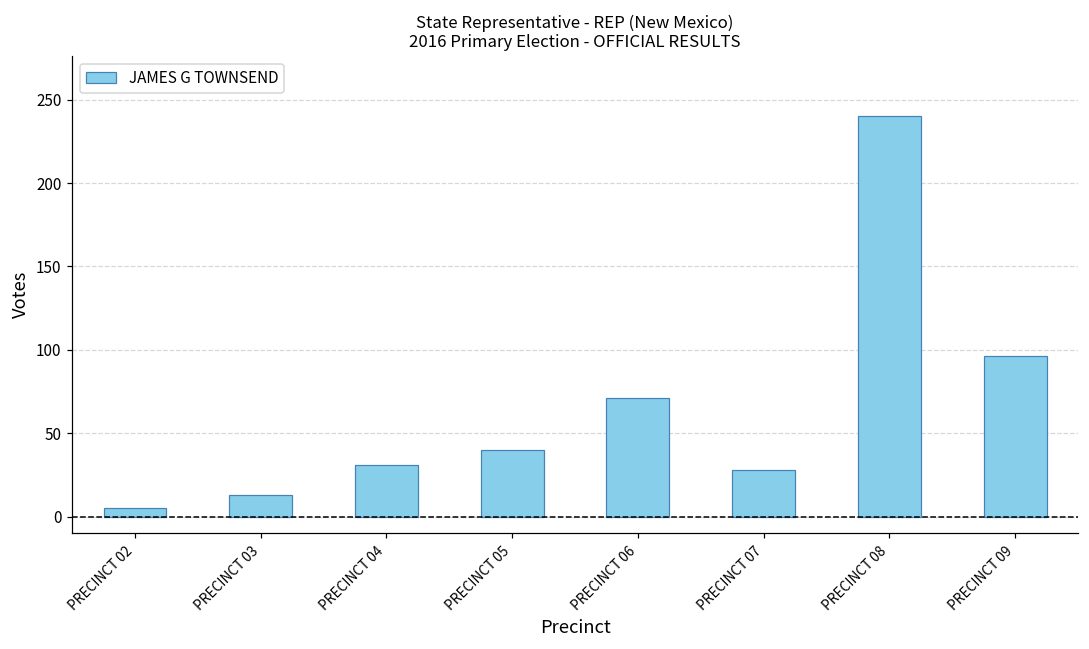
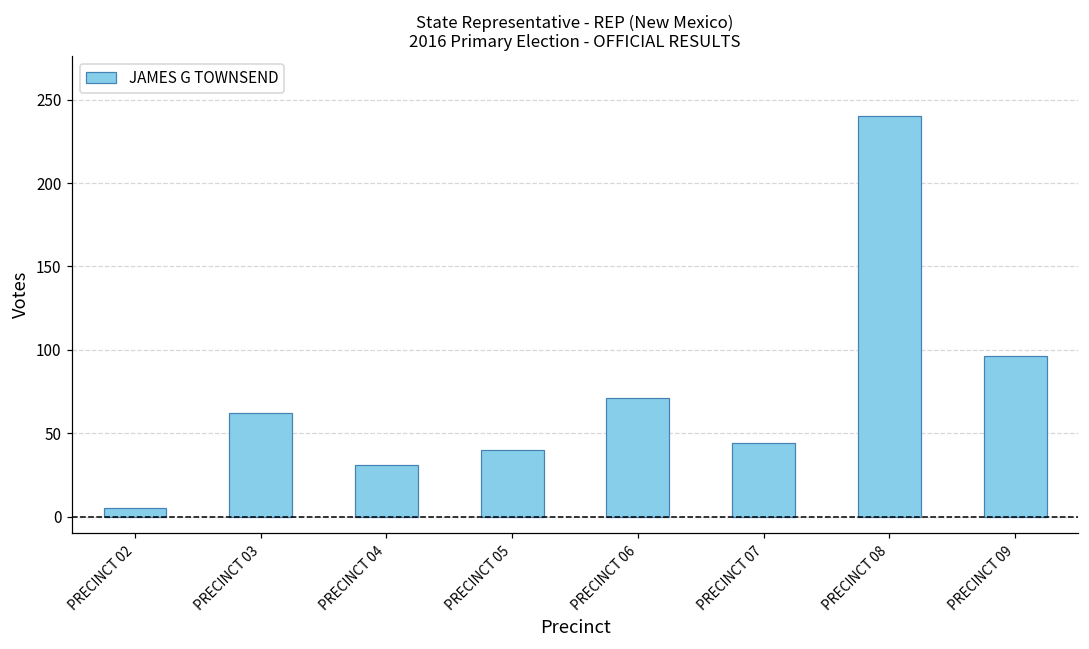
  {
    "PRECINCT 02": 5,
-   "PRECINCT 03": 13,
+   "PRECINCT 03": 62,
    "PRECINCT 04": 31,
    "PRECINCT 05": 40,
    "PRECINCT 06": 71,
-   "PRECINCT 07": 28,
+   "PRECINCT 07": 44,
    "PRECINCT 08": 240,
    "PRECINCT 09": 96
  }
